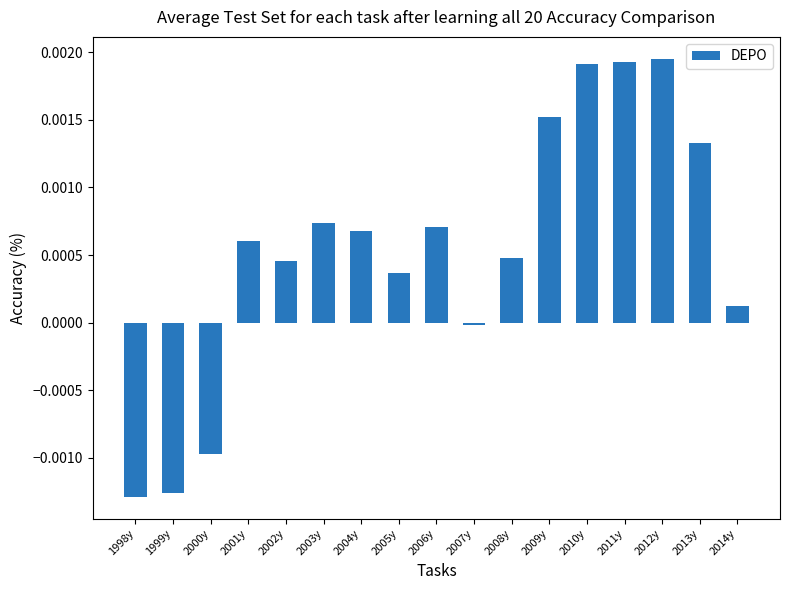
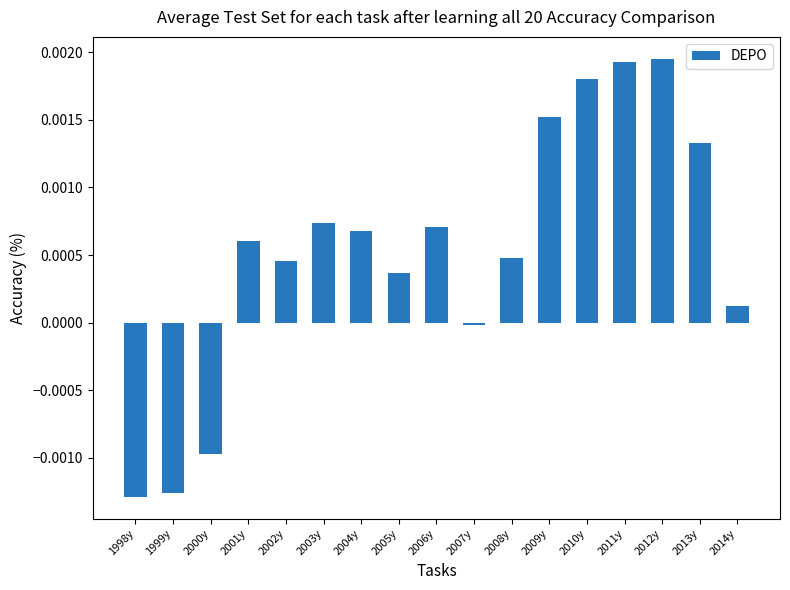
  {
    "1998y": -0.00129,
    "1999y": -0.00126,
    "2000y": -0.00097,
    "2001y": 0.00060,
    "2002y": 0.00046,
    "2003y": 0.00073,
    "2004y": 0.00068,
    "2005y": 0.00037,
    "2006y": 0.00071,
    "2008y": 0.00048,
    "2009y": 0.00152,
-   "2010y": 0.00191,
+   "2010y": 0.00180,
    "2011y": 0.00193,
    "2012y": 0.00195,
    "2013y": 0.00133,
    "2014y": 0.00012
  }
